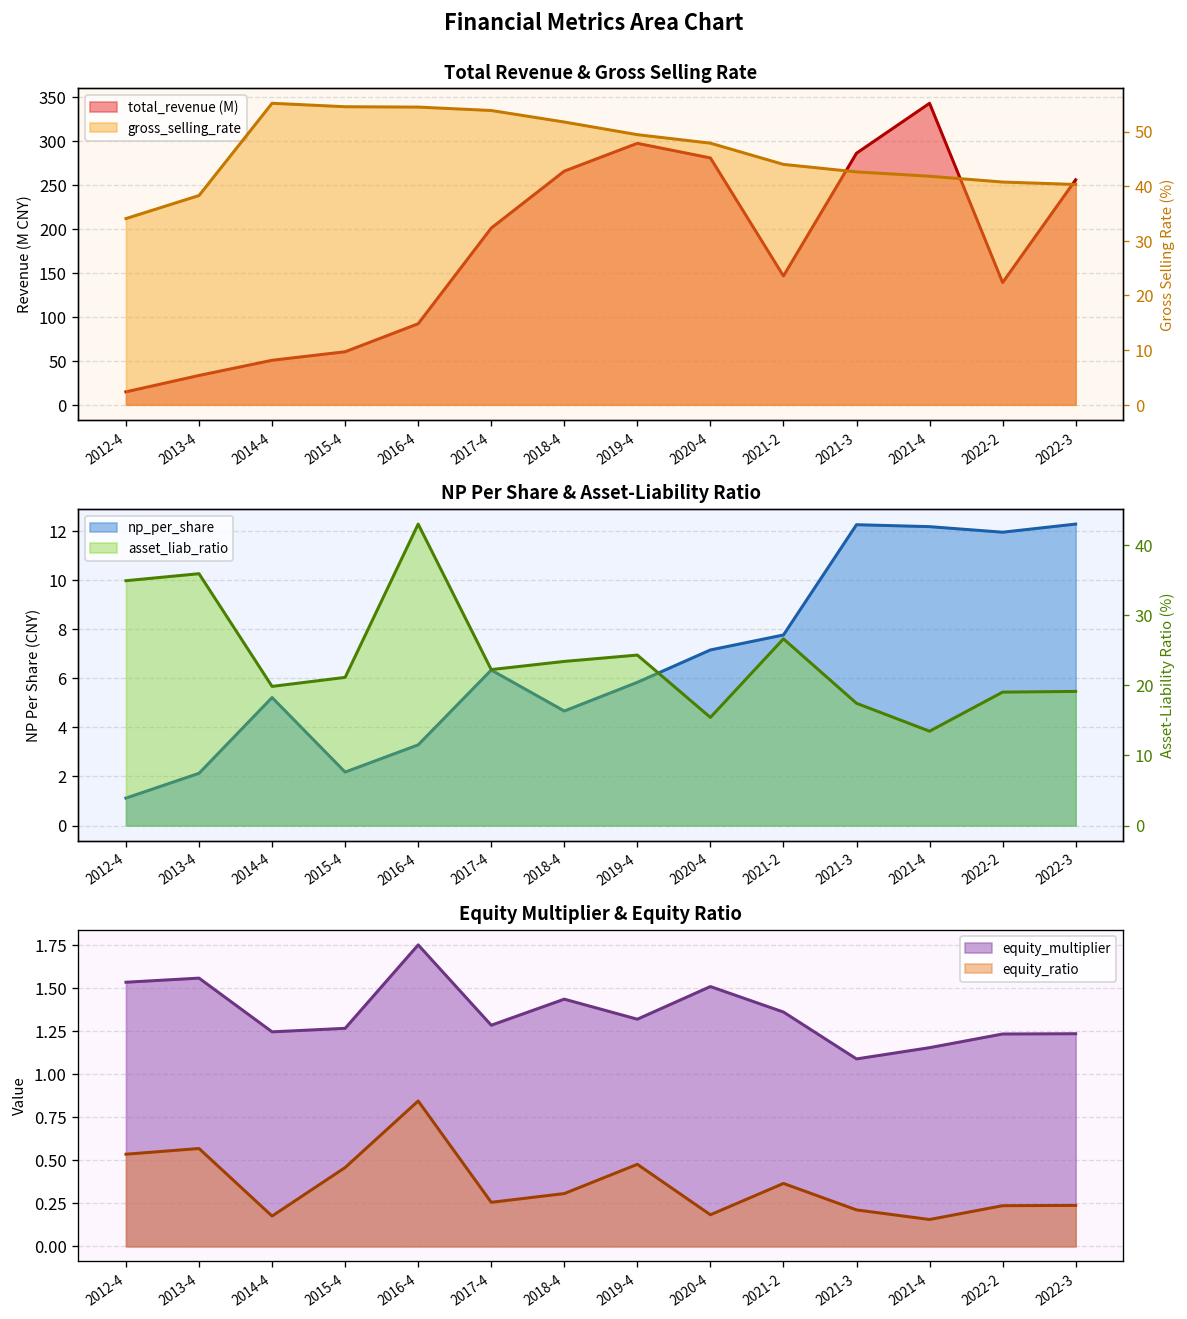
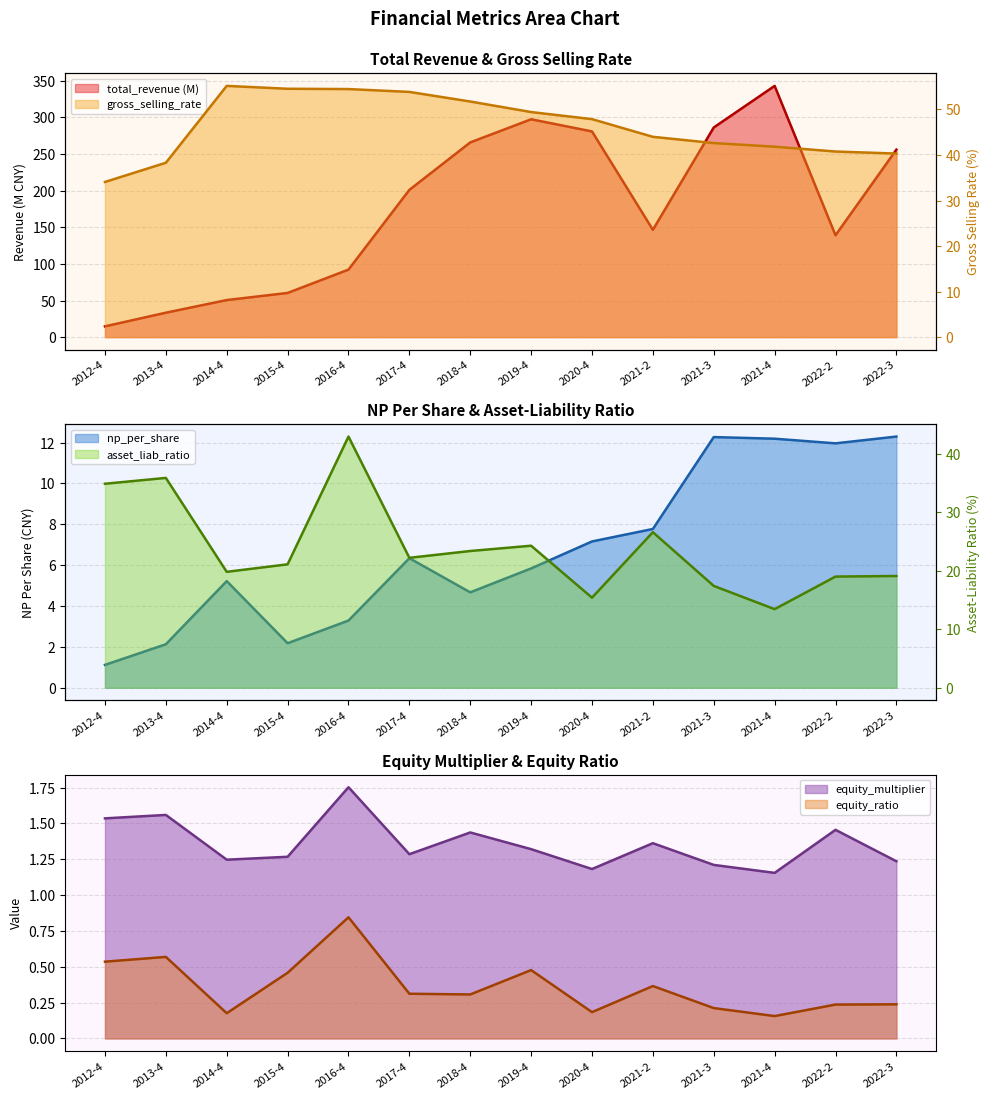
  {
    "Equity Multiplier & Equity Ratio": {
      "equity_multiplier": {
        "2012-4": 1.54,
        "2013-4": 1.56,
        "2014-4": 1.25,
        "2015-4": 1.27,
        "2016-4": 1.75,
        "2017-4": 1.29,
        "2018-4": 1.44,
        "2019-4": 1.32,
-       "2020-4": 1.51,
+       "2020-4": 1.18,
        "2021-2": 1.36,
-       "2021-3": 1.09,
+       "2021-3": 1.21,
        "2021-4": 1.16,
-       "2022-2": 1.23,
+       "2022-2": 1.46,
        "2022-3": 1.24
      },
      "equity_ratio": {
        "2012-4": 0.54,
        "2013-4": 0.57,
        "2014-4": 0.18,
        "2015-4": 0.46,
        "2016-4": 0.85,
-       "2017-4": 0.26,
+       "2017-4": 0.31,
        "2018-4": 0.31,
        "2019-4": 0.48,
        "2020-4": 0.18,
        "2021-2": 0.37,
        "2021-3": 0.21,
        "2021-4": 0.16,
        "2022-2": 0.24,
        "2022-3": 0.24
      }
    }
  }
